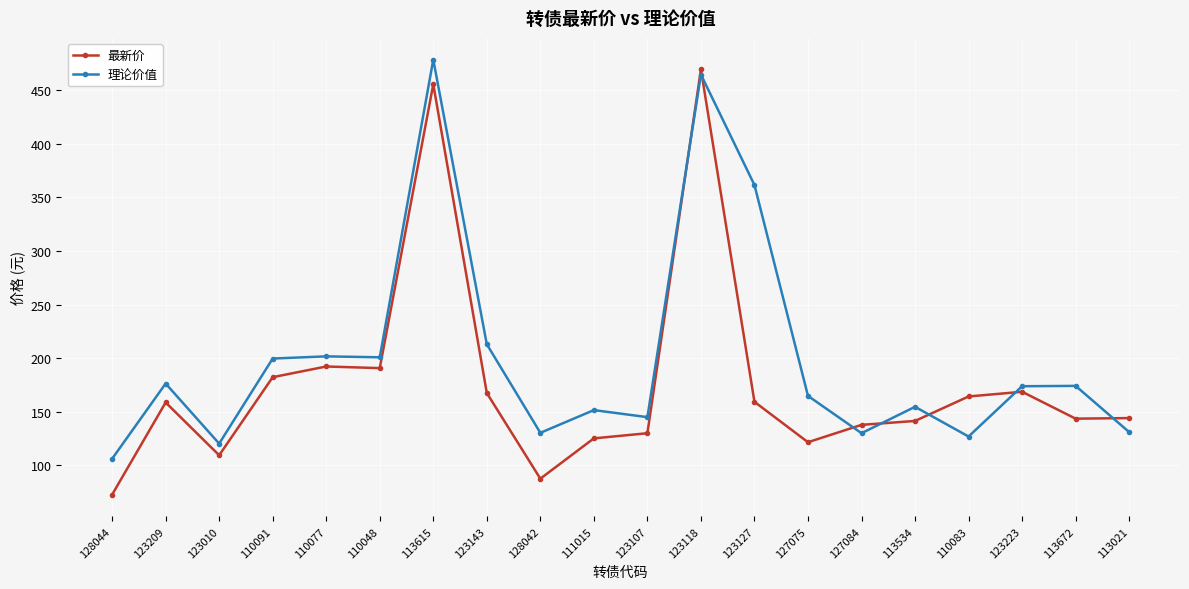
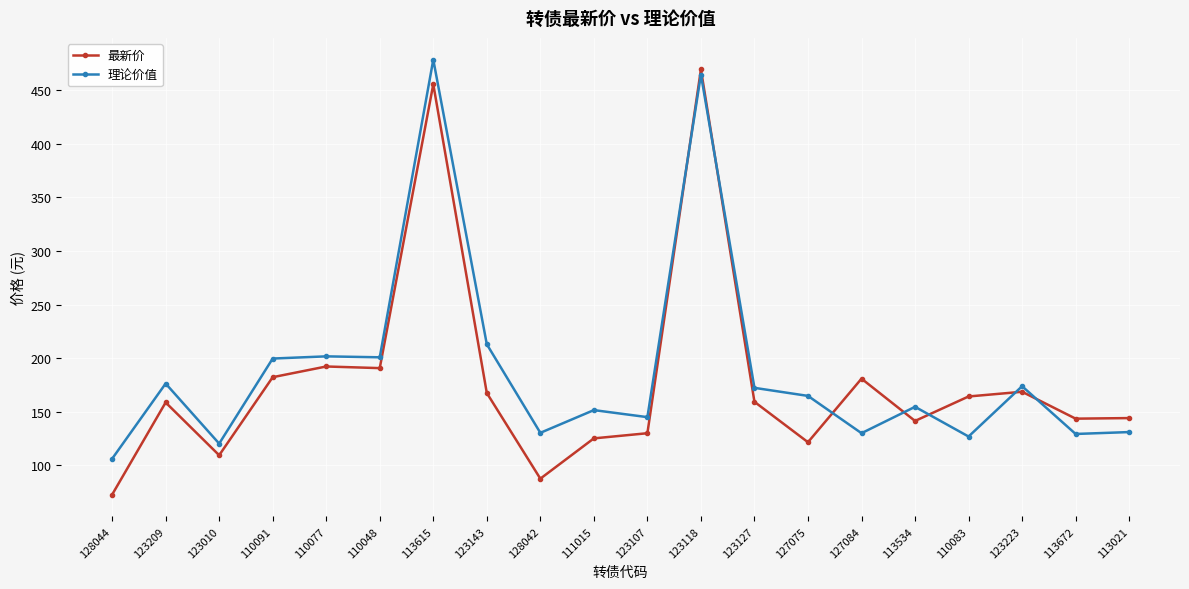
  {
    "最新价": {
      "128044": 73,
      "123209": 159,
      "123010": 110,
      "110091": 182,
      "110077": 192,
      "110048": 191,
      "113615": 455,
      "123143": 168,
      "128042": 88,
      "111015": 125,
      "123107": 130,
      "123118": 469,
      "123127": 159,
      "127075": 122,
-     "127084": 138,
+     "127084": 181,
      "113534": 141,
      "110083": 164,
      "123223": 169,
      "113672": 144,
      "113021": 144
    },
    "理论价值": {
      "128044": 106,
      "123209": 176,
      "123010": 120,
      "110091": 200,
      "110077": 202,
      "110048": 201,
      "113615": 478,
      "123143": 213,
      "128042": 130,
      "111015": 152,
      "123107": 145,
      "123118": 464,
-     "123127": 361,
+     "123127": 172,
      "127075": 165,
      "127084": 130,
      "113534": 155,
      "110083": 127,
      "123223": 174,
-     "113672": 174,
+     "113672": 129,
      "113021": 131
    }
  }
